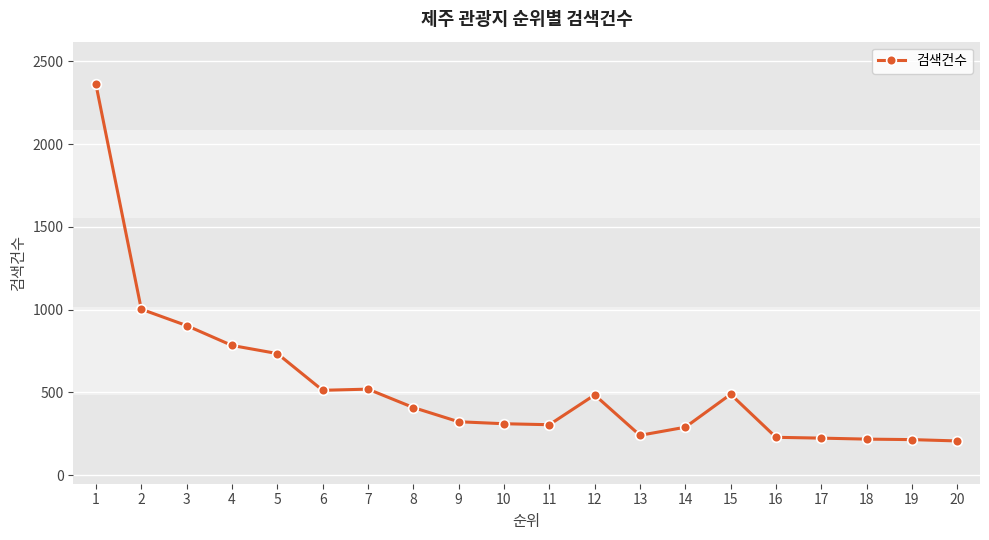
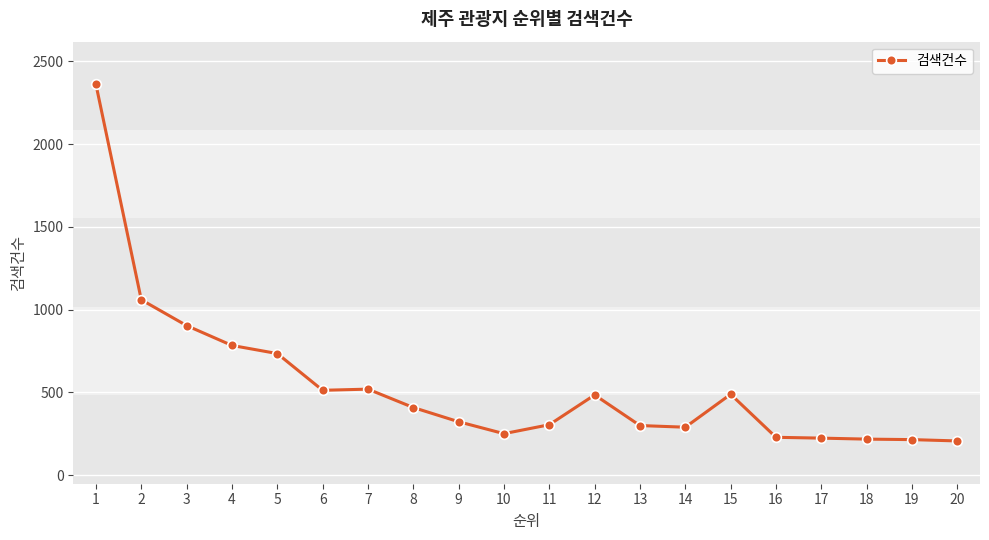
  {
    "1": 2360,
-   "2": 1000,
+   "2": 1060,
    "3": 900,
    "4": 780,
    "5": 740,
    "6": 510,
    "7": 520,
    "8": 410,
    "9": 320,
-   "10": 310,
+   "10": 250,
    "11": 310,
    "12": 490,
-   "13": 240,
+   "13": 300,
    "14": 290,
    "15": 490,
    "16": 230,
    "17": 220,
    "18": 220,
    "19": 220,
    "20": 210
  }
